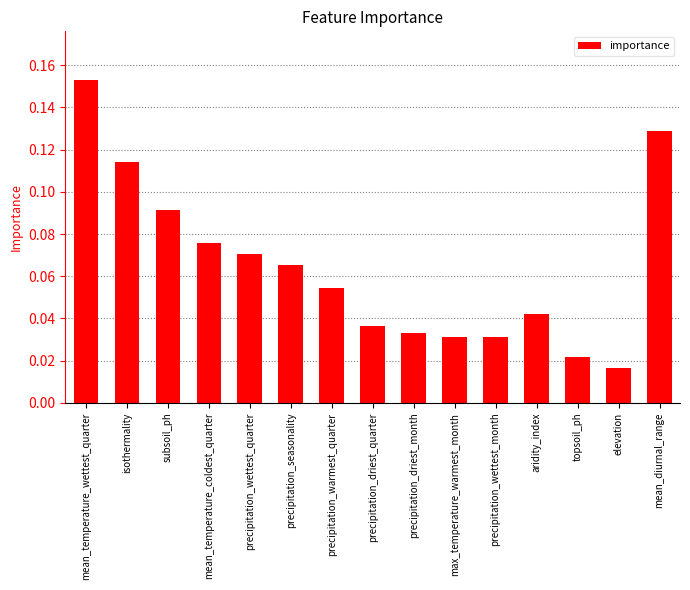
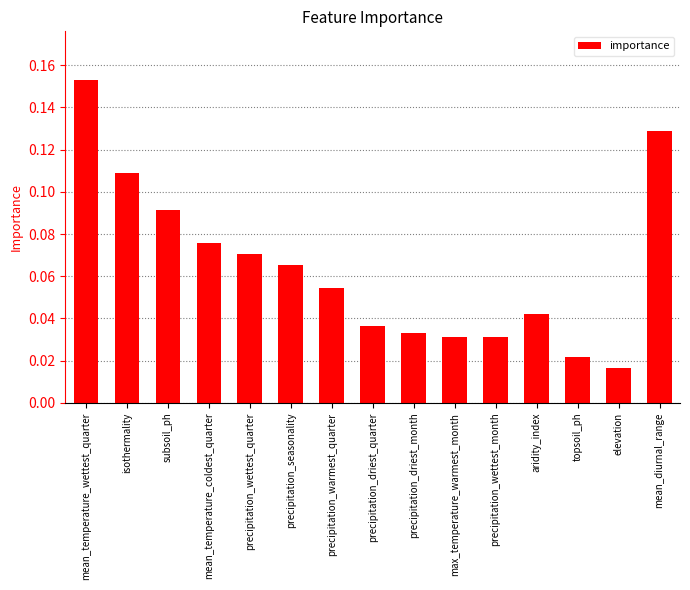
  {
    "mean_temperature_wettest_quarter": 0.153,
-   "isothermality": 0.114,
+   "isothermality": 0.109,
    "subsoil_ph": 0.092,
    "mean_temperature_coldest_quarter": 0.076,
    "precipitation_wettest_quarter": 0.071,
    "precipitation_seasonality": 0.066,
    "precipitation_warmest_quarter": 0.055,
    "precipitation_driest_quarter": 0.036,
    "precipitation_driest_month": 0.033,
    "max_temperature_warmest_month": 0.031,
    "precipitation_wettest_month": 0.031,
    "aridity_index": 0.042,
    "topsoil_ph": 0.022,
    "elevation": 0.016,
    "mean_diurnal_range": 0.129
  }
